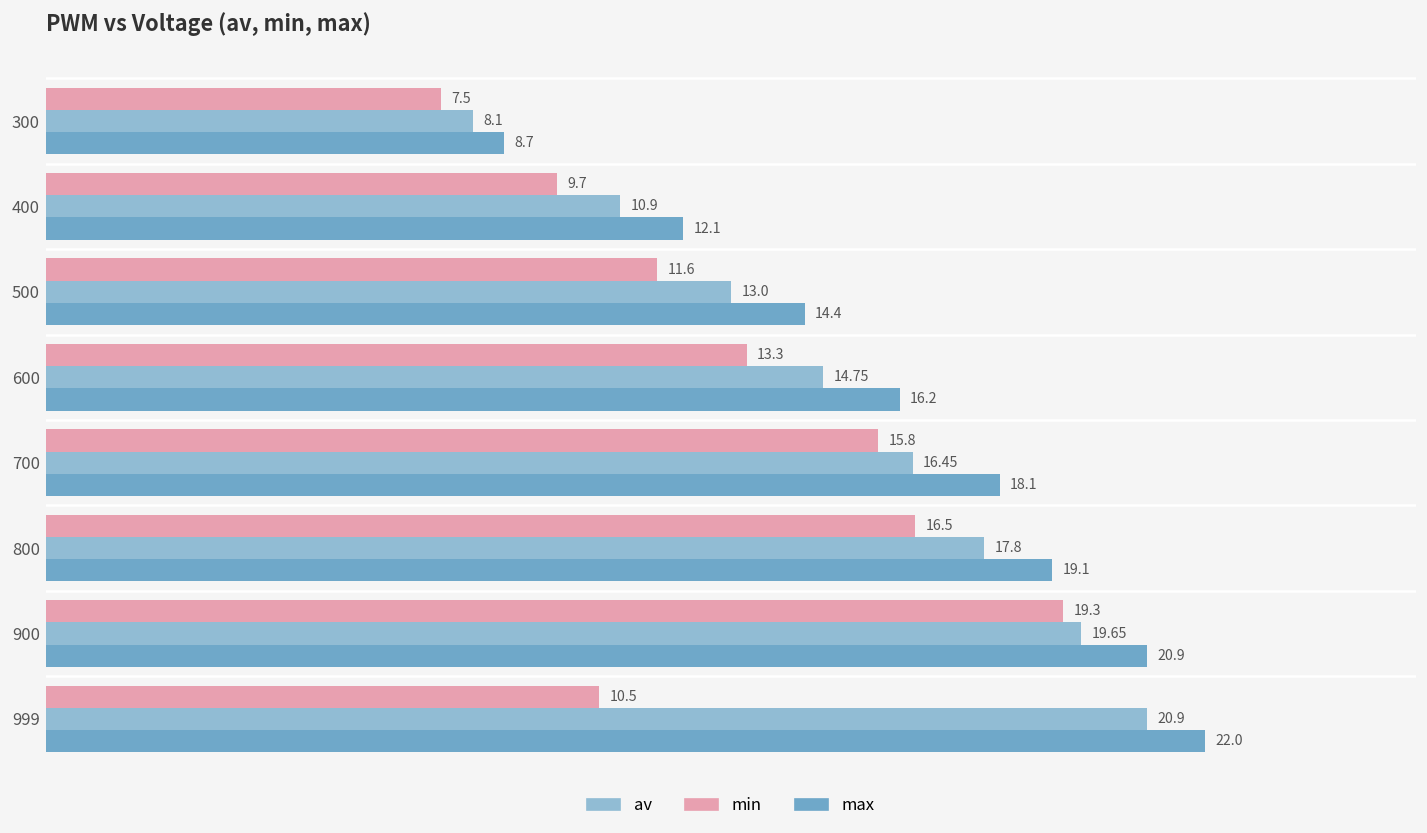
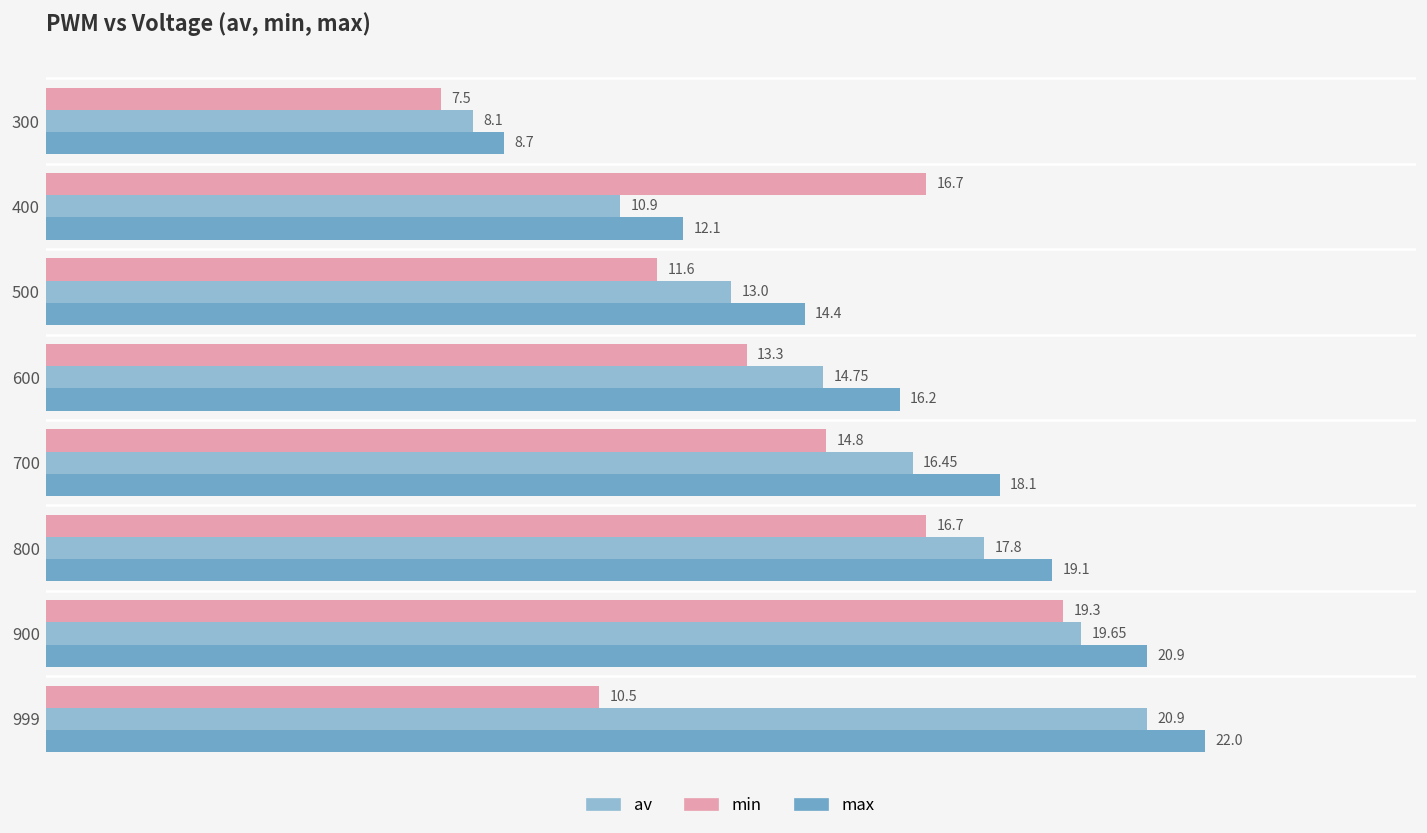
  {
    "min": {
      "300": 7.5,
-     "400": 9.7,
+     "400": 16.7,
      "500": 11.6,
      "600": 13.3,
-     "700": 15.8,
-     "800": 16.5,
+     "700": 14.8,
+     "800": 16.7,
      "900": 19.3,
      "999": 10.5
    }
  }
